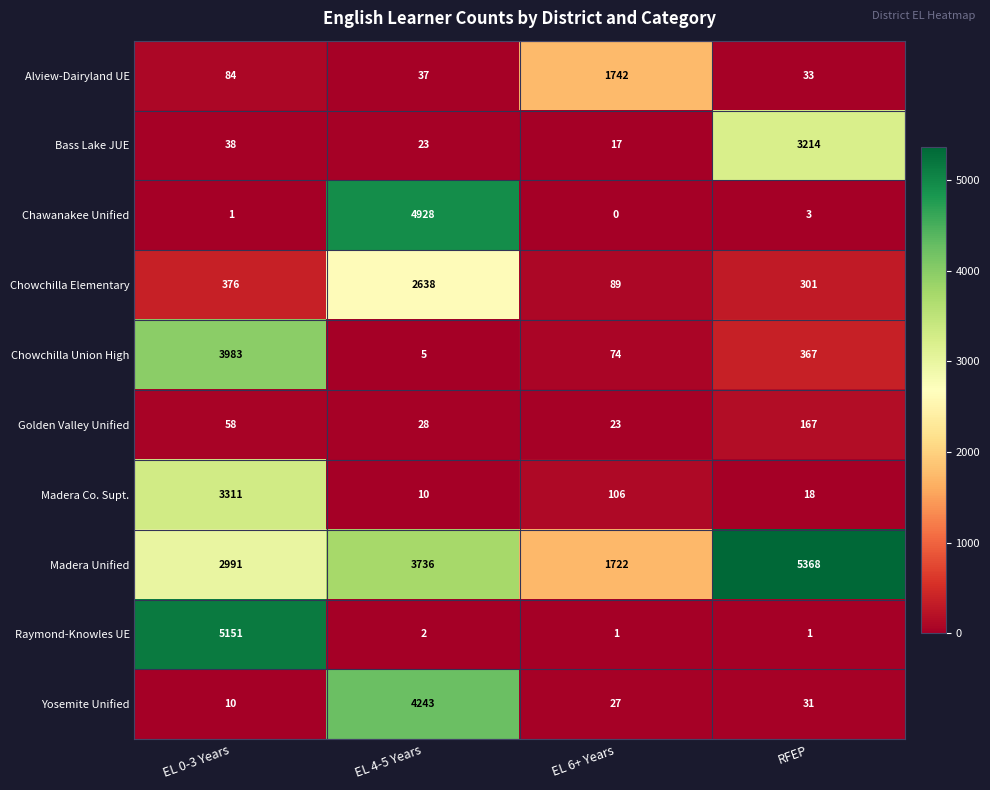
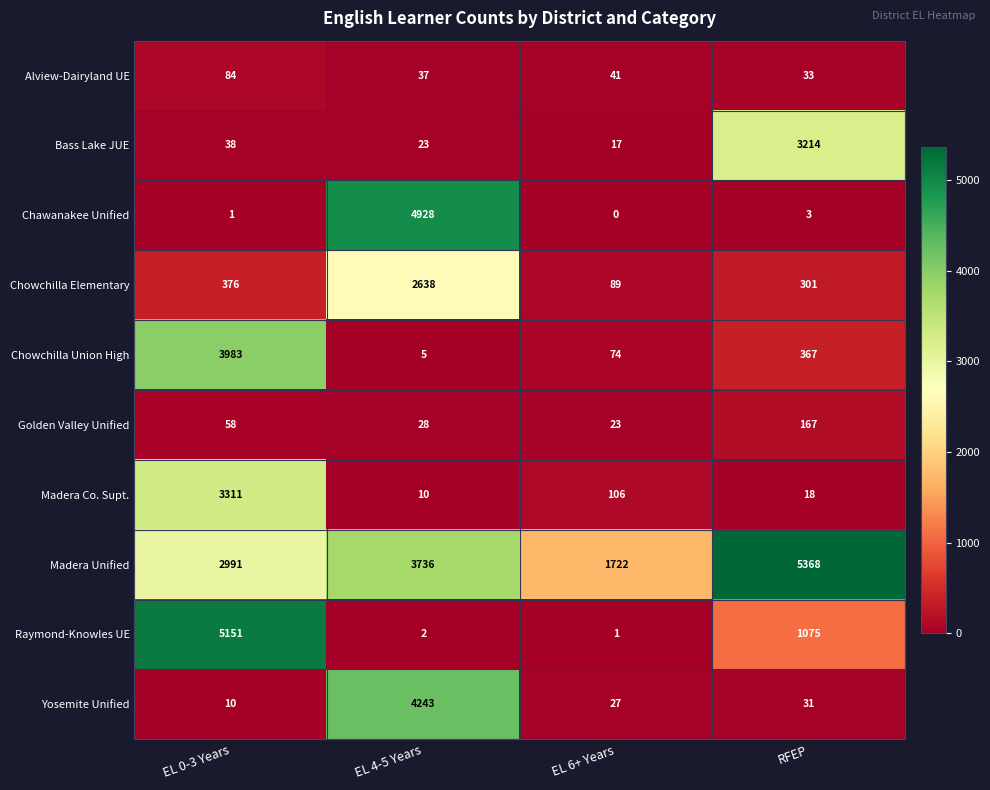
  {
    "Alview-Dairyland UE": {
      "EL 0-3 Years": 84,
      "EL 4-5 Years": 37,
-     "EL 6+ Years": 1742,
+     "EL 6+ Years": 41,
      "RFEP": 33
    },
    "Bass Lake JUE": {
      "EL 0-3 Years": 38,
      "EL 4-5 Years": 23,
      "EL 6+ Years": 17,
      "RFEP": 3214
    },
    "Chawanakee Unified": {
      "EL 0-3 Years": 1,
      "EL 4-5 Years": 4928,
      "EL 6+ Years": 0,
      "RFEP": 3
    },
    "Chowchilla Elementary": {
      "EL 0-3 Years": 376,
      "EL 4-5 Years": 2638,
      "EL 6+ Years": 89,
      "RFEP": 301
    },
    "Chowchilla Union High": {
      "EL 0-3 Years": 3983,
      "EL 4-5 Years": 5,
      "EL 6+ Years": 74,
      "RFEP": 367
    },
    "Golden Valley Unified": {
      "EL 0-3 Years": 58,
      "EL 4-5 Years": 28,
      "EL 6+ Years": 23,
      "RFEP": 167
    },
    "Madera Co. Supt.": {
      "EL 0-3 Years": 3311,
      "EL 4-5 Years": 10,
      "EL 6+ Years": 106,
      "RFEP": 18
    },
    "Madera Unified": {
      "EL 0-3 Years": 2991,
      "EL 4-5 Years": 3736,
      "EL 6+ Years": 1722,
      "RFEP": 5368
    },
    "Raymond-Knowles UE": {
      "EL 0-3 Years": 5151,
      "EL 4-5 Years": 2,
      "EL 6+ Years": 1,
-     "RFEP": 1
+     "RFEP": 1075
    },
    "Yosemite Unified": {
      "EL 0-3 Years": 10,
      "EL 4-5 Years": 4243,
      "EL 6+ Years": 27,
      "RFEP": 31
    }
  }
